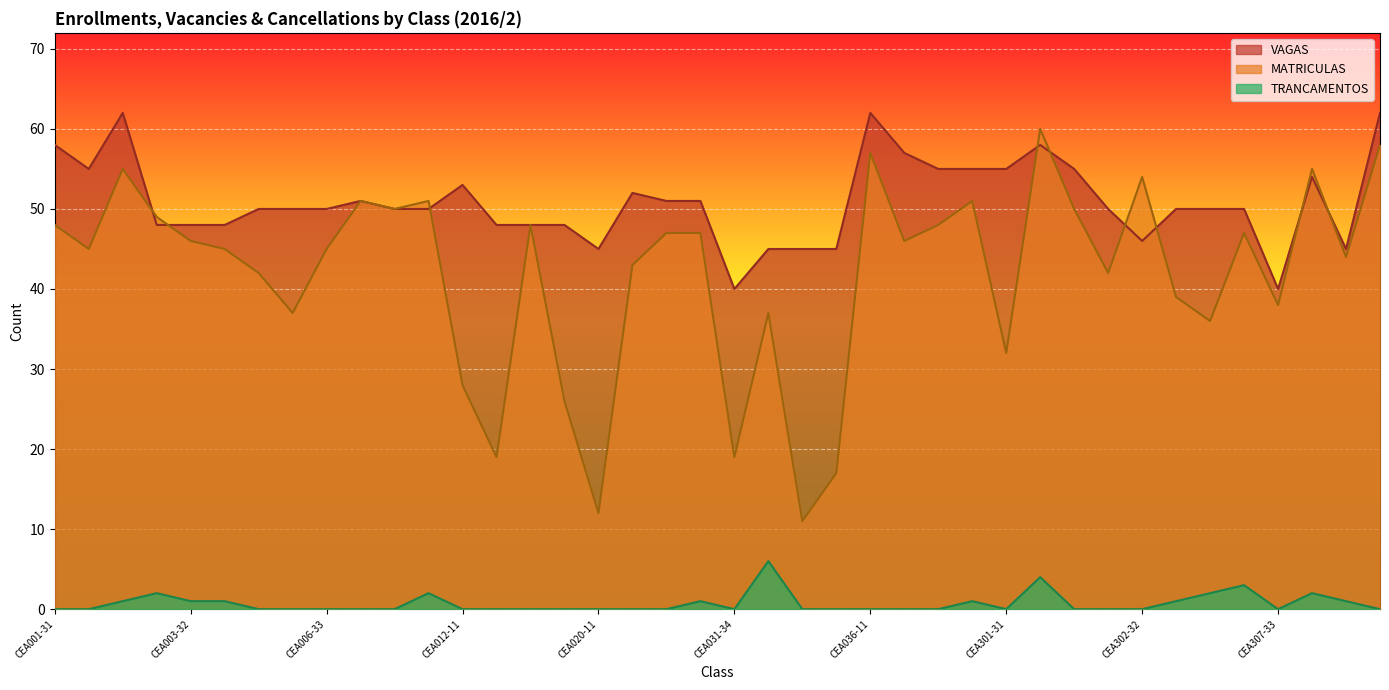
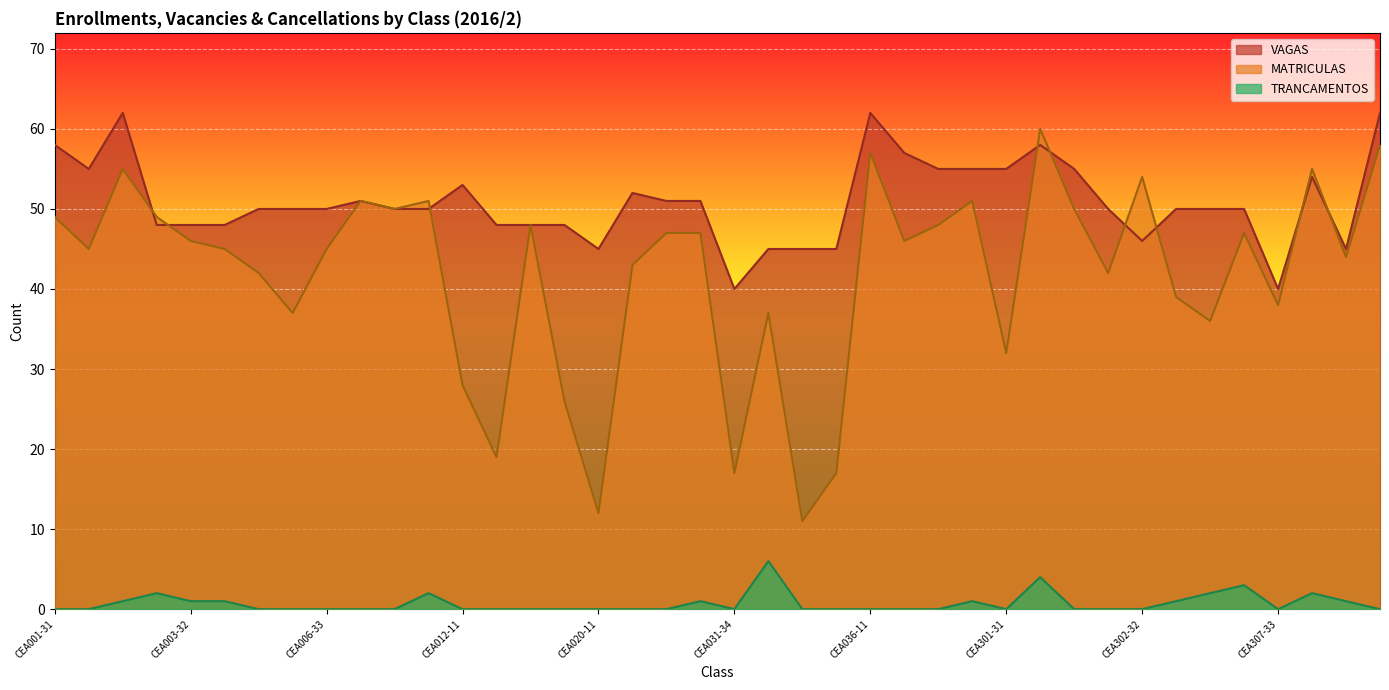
  {
    "VAGAS": {
      "CEA001-31": 58,
      "CEA003-32": 48,
      "CEA006-33": 50,
      "CEA012-11": 53,
      "CEA020-11": 45,
      "CEA031-34": 40,
      "CEA036-11": 62,
      "CEA301-31": 55,
      "CEA302-32": 46,
      "CEA307-33": 40
    },
    "MATRICULAS": {
-     "CEA001-31": 48,
+     "CEA001-31": 49,
      "CEA003-32": 46,
      "CEA006-33": 45,
      "CEA012-11": 28,
      "CEA020-11": 12,
-     "CEA031-34": 19,
+     "CEA031-34": 17,
      "CEA036-11": 57,
      "CEA301-31": 32,
      "CEA302-32": 54,
      "CEA307-33": 38
    },
    "TRANCAMENTOS": {
      "CEA001-31": 0,
      "CEA003-32": 1,
      "CEA006-33": 0,
      "CEA012-11": 0,
      "CEA020-11": 0,
      "CEA031-34": 0,
      "CEA036-11": 0,
      "CEA301-31": 0,
      "CEA302-32": 0,
      "CEA307-33": 0
    }
  }
